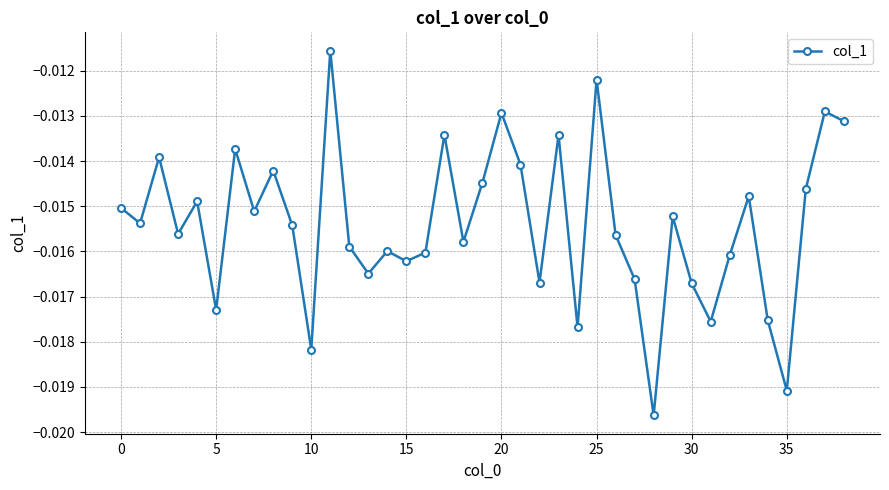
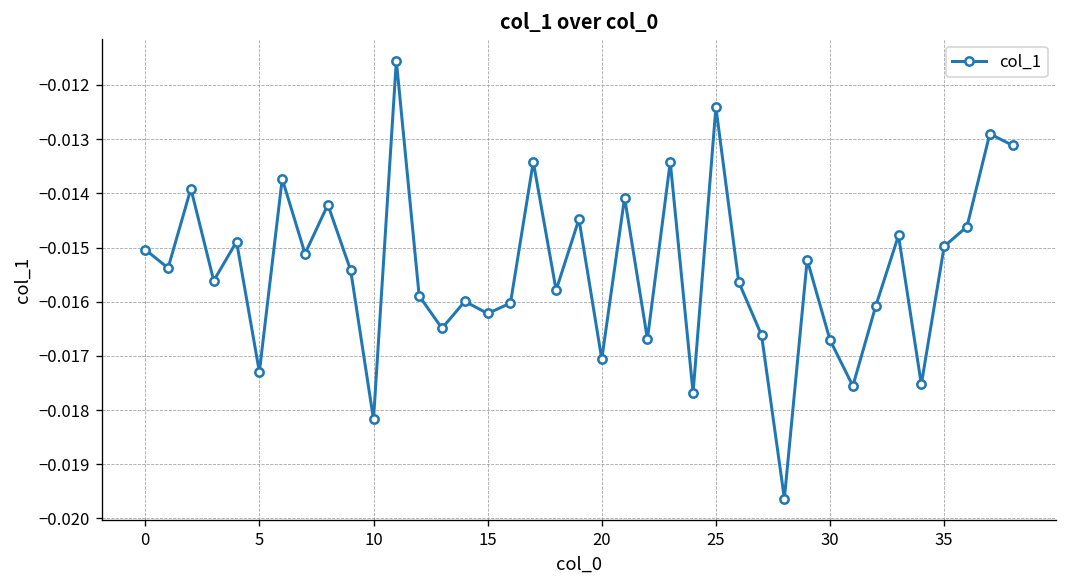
  {
    "0": -0.0150,
    "5": -0.0173,
    "10": -0.0182,
    "15": -0.0162,
-   "20": -0.0129,
-   "25": -0.0122,
+   "20": -0.0171,
+   "25": -0.0124,
    "30": -0.0167,
-   "35": -0.0191
+   "35": -0.0150
  }
